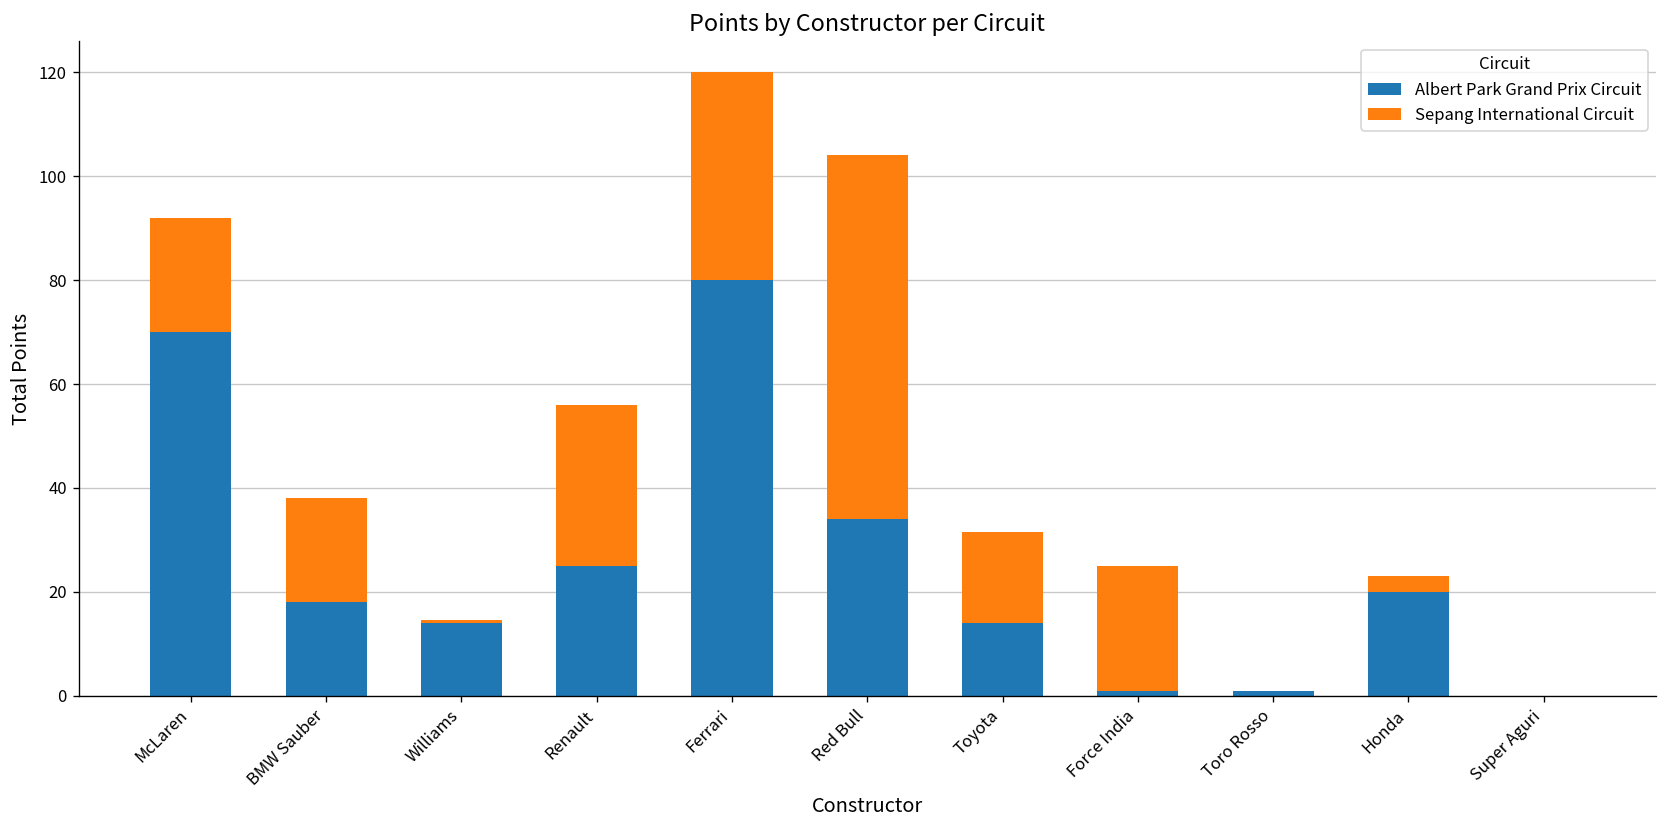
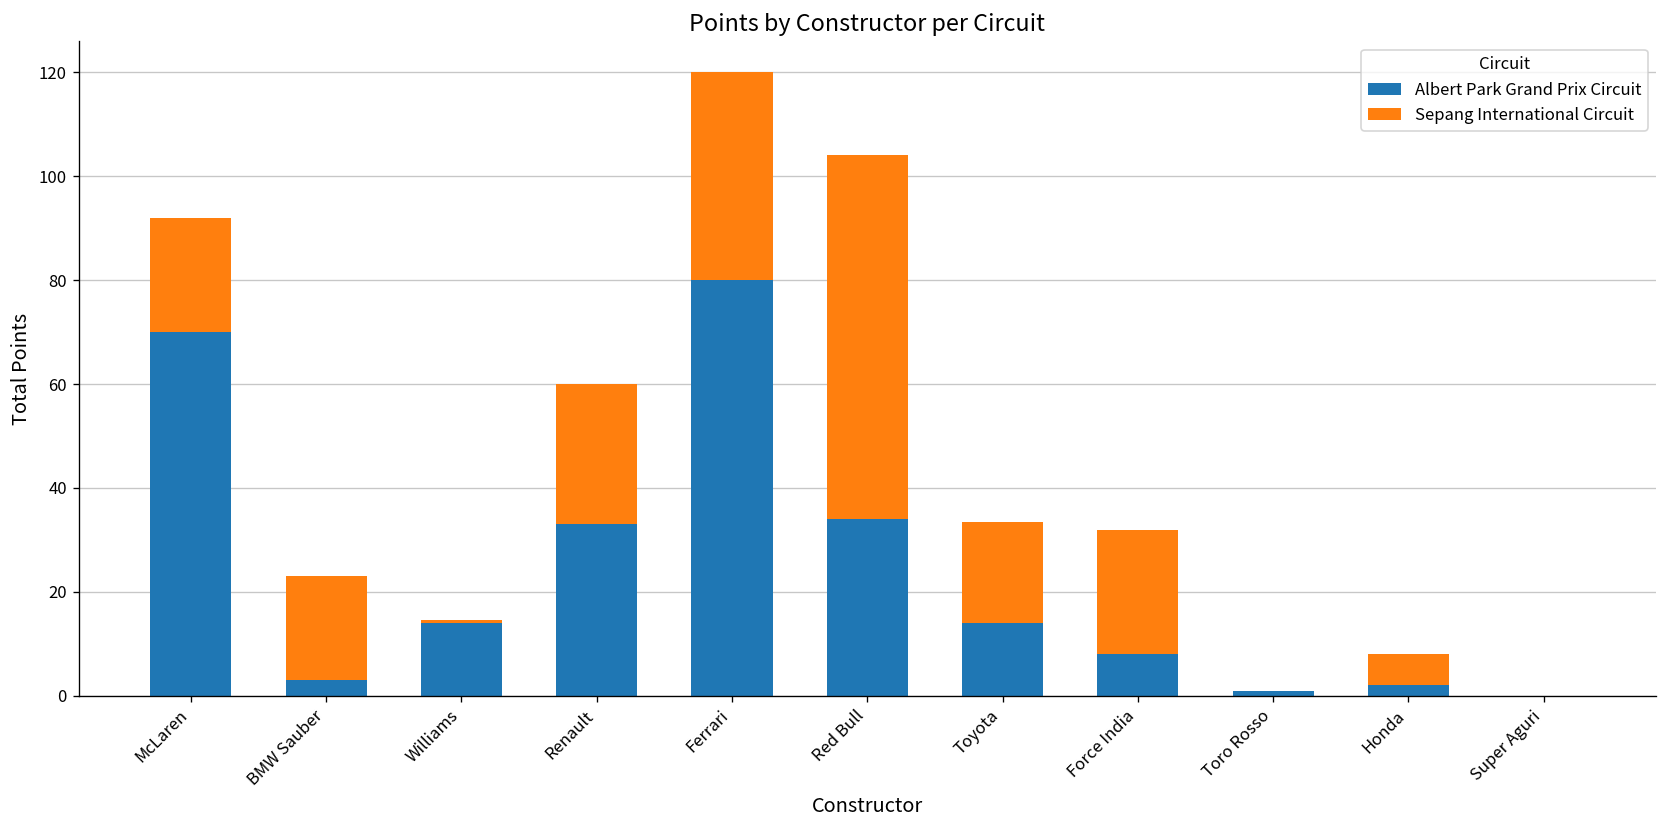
  {
    "Albert Park Grand Prix Circuit": {
      "McLaren": 70,
-     "BMW Sauber": 18,
+     "BMW Sauber": 3,
      "Williams": 14,
-     "Renault": 25,
+     "Renault": 33,
      "Ferrari": 80,
      "Red Bull": 34,
      "Toyota": 14,
-     "Force India": 1,
+     "Force India": 8,
      "Toro Rosso": 1,
-     "Honda": 20,
+     "Honda": 2,
      "Super Aguri": 0
    },
    "Sepang International Circuit": {
      "McLaren": 22,
      "BMW Sauber": 20,
-     "Renault": 31,
+     "Renault": 27,
      "Ferrari": 40,
      "Red Bull": 70,
-     "Toyota": 18,
+     "Toyota": 20,
      "Force India": 24,
      "Toro Rosso": 0,
-     "Honda": 3,
+     "Honda": 6,
      "Super Aguri": 0
    }
  }
